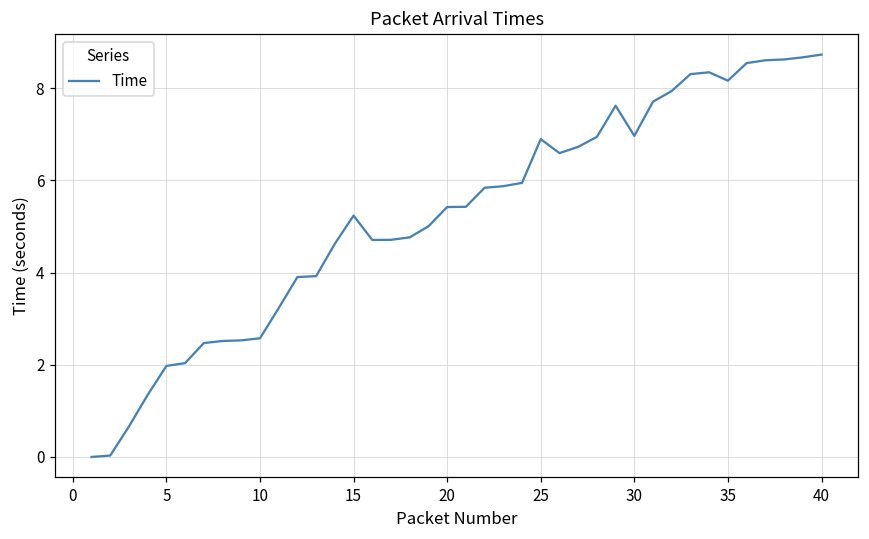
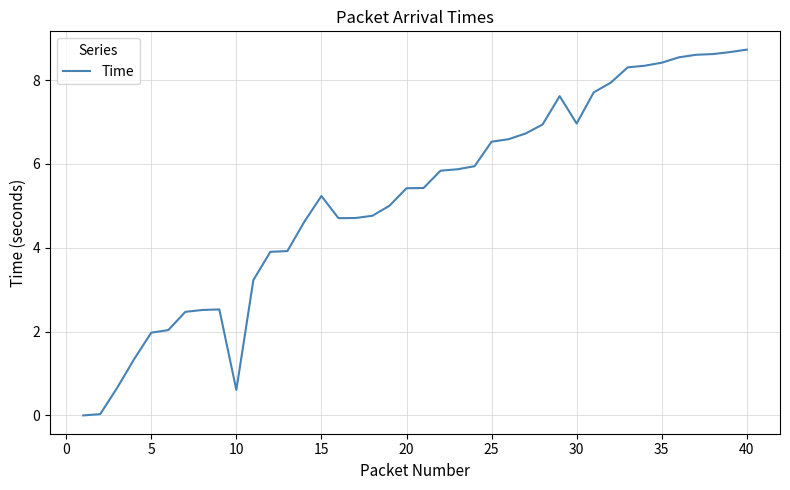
  {
    "5": 2.0,
-   "10": 2.6,
+   "10": 0.6,
    "15": 5.2,
    "20": 5.4,
-   "25": 6.9,
+   "25": 6.5,
    "30": 7.0,
-   "35": 8.2,
+   "35": 8.4,
    "40": 8.7
  }
